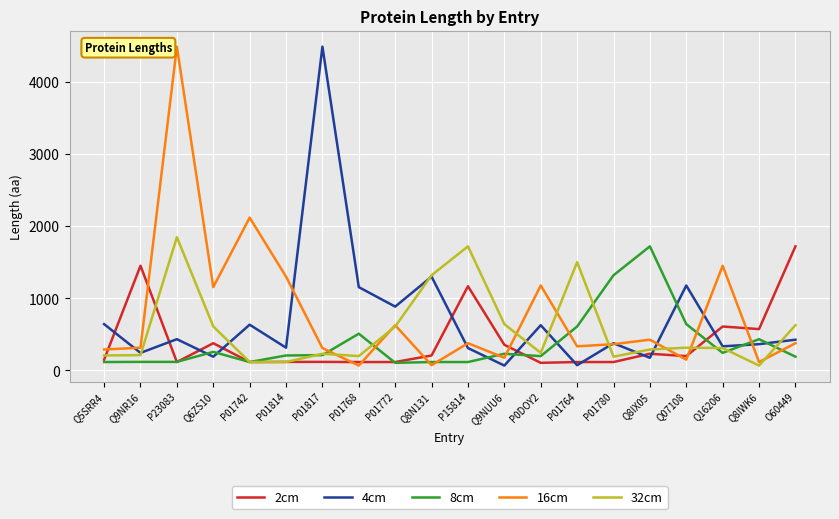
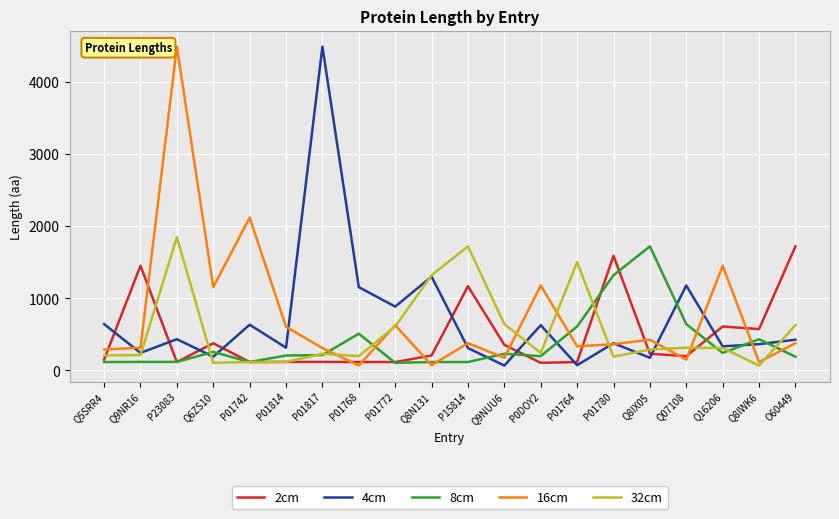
  {
    "2cm": {
      "Q9NR16": 1500,
      "Q6ZS10": 400,
      "P01817": 100,
      "P01768": 100,
      "Q8N131": 200,
      "P15814": 1200,
      "Q9NUU6": 400,
      "P0DOY2": 100,
      "P01764": 100,
-     "P01780": 100,
+     "P01780": 1600,
      "Q8IX05": 200,
      "Q07108": 200,
      "Q16206": 600,
      "Q8IWK6": 600,
      "O60449": 1700
    },
    "4cm": {
      "Q5SRR4": 600,
      "P23083": 400,
      "Q6ZS10": 200,
      "P01742": 600,
      "P01814": 300,
      "P01817": 4500,
      "P01768": 1200,
      "P01772": 900,
      "P15814": 300,
      "Q9NUU6": 100,
      "P0DOY2": 600,
      "P01764": 100,
      "Q8IX05": 200,
      "Q07108": 1200,
      "Q8IWK6": 400,
      "O60449": 400
    },
    "8cm": {
      "Q9NR16": 100,
      "Q6ZS10": 300,
      "P01814": 200,
      "P01768": 500,
      "Q8N131": 100,
      "P15814": 100,
      "Q9NUU6": 200,
      "P0DOY2": 200,
      "P01764": 600,
      "P01780": 1300,
      "Q8IX05": 1700,
      "Q07108": 600,
      "Q16206": 200,
      "Q8IWK6": 400,
      "O60449": 200
    },
    "16cm": {
      "Q5SRR4": 300,
      "Q9NR16": 300,
      "P23083": 4500,
      "Q6ZS10": 1200,
      "P01742": 2100,
-     "P01814": 1300,
+     "P01814": 600,
      "P01817": 300,
      "P01768": 100,
      "Q8N131": 100,
      "P15814": 400,
      "Q9NUU6": 200,
      "P0DOY2": 1200,
      "P01764": 300,
      "Q8IX05": 400,
      "Q07108": 200,
      "Q16206": 1500,
      "Q8IWK6": 100,
      "O60449": 400
    },
    "32cm": {
      "Q5SRR4": 200,
      "P23083": 1800,
-     "Q6ZS10": 600,
+     "Q6ZS10": 100,
      "P01768": 200,
      "P15814": 1700,
      "Q9NUU6": 600,
      "P0DOY2": 200,
      "P01764": 1500,
      "P01780": 200,
      "Q8IX05": 300,
      "Q07108": 300,
      "Q8IWK6": 100,
      "O60449": 600
    }
  }
